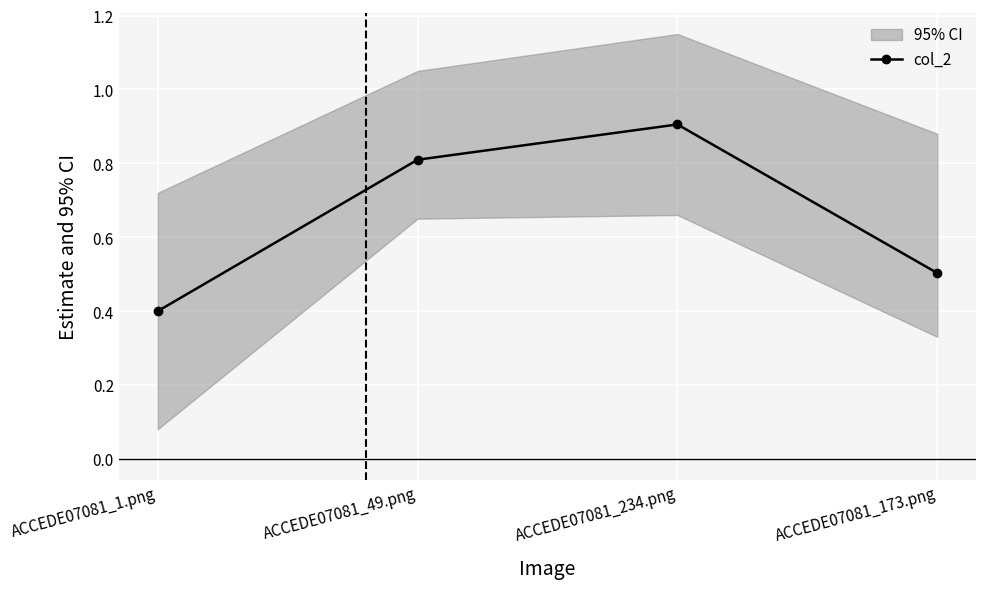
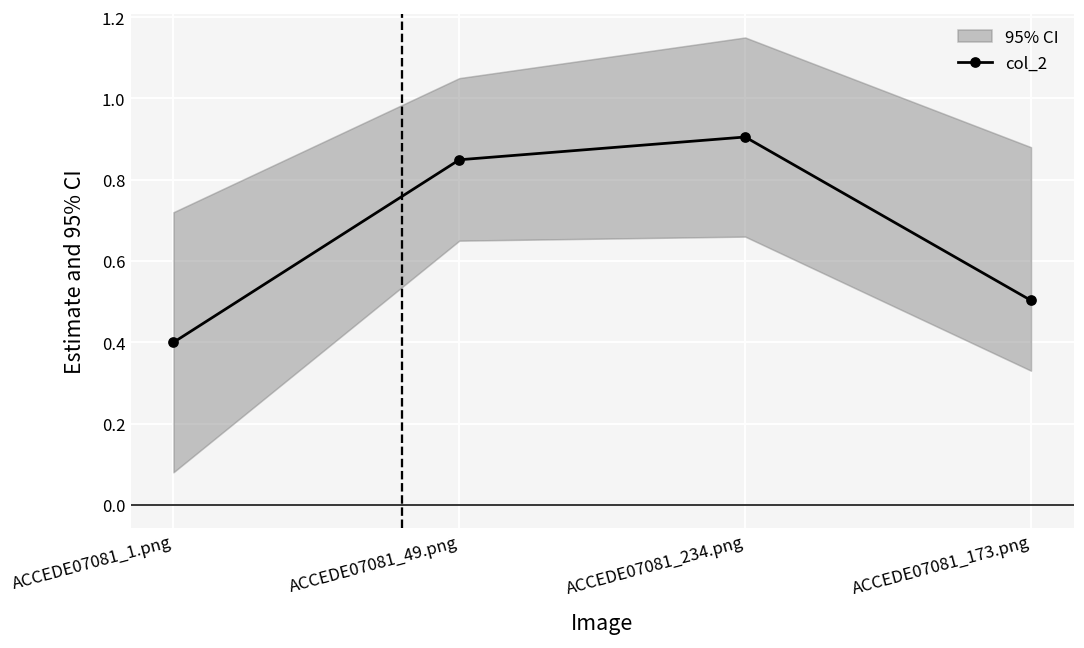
  {
    "col_2": {
      "ACCEDE07081_1.png": 0.40,
-     "ACCEDE07081_49.png": 0.81,
+     "ACCEDE07081_49.png": 0.85,
      "ACCEDE07081_234.png": 0.91,
      "ACCEDE07081_173.png": 0.50
    }
  }
